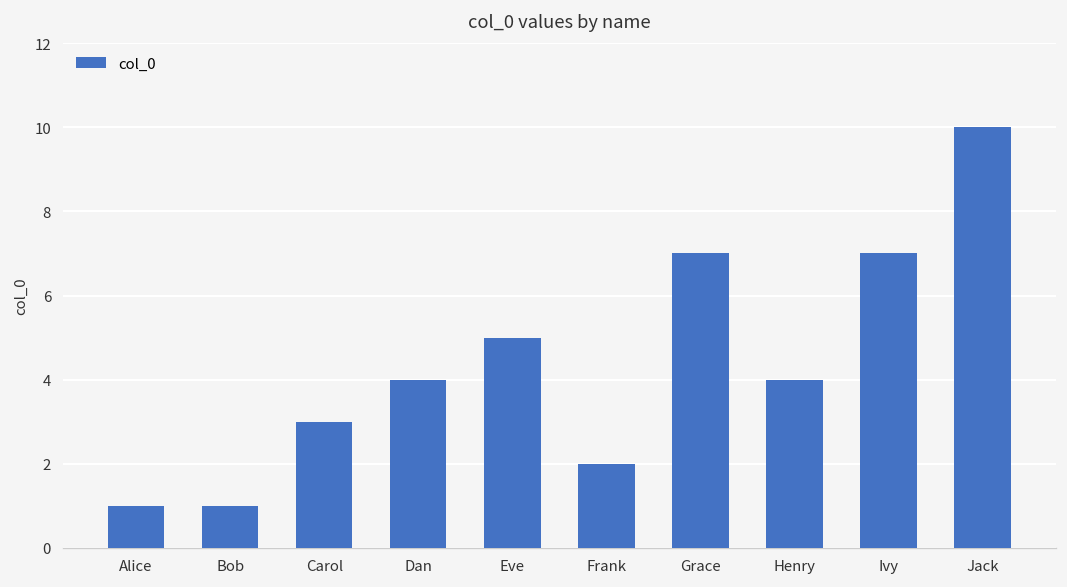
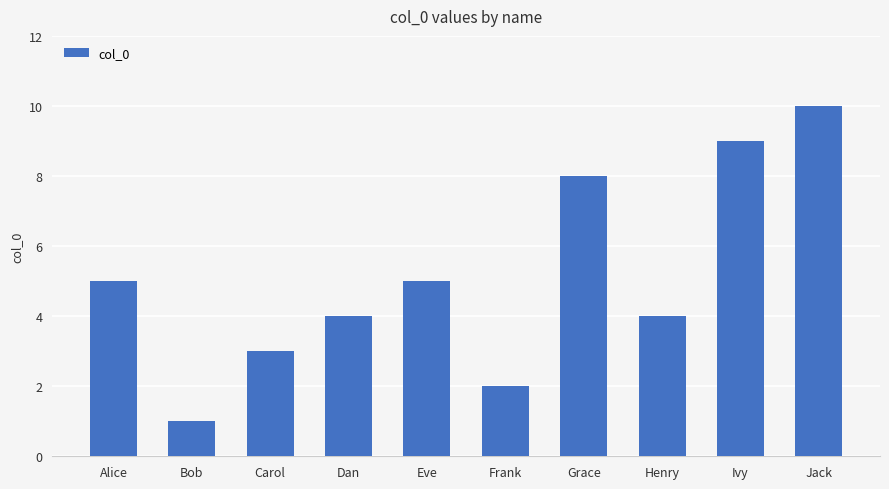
  {
-   "Alice": 1,
+   "Alice": 5,
    "Bob": 1,
    "Carol": 3,
    "Dan": 4,
    "Eve": 5,
    "Frank": 2,
-   "Grace": 7,
+   "Grace": 8,
    "Henry": 4,
-   "Ivy": 7,
+   "Ivy": 9,
    "Jack": 10
  }
